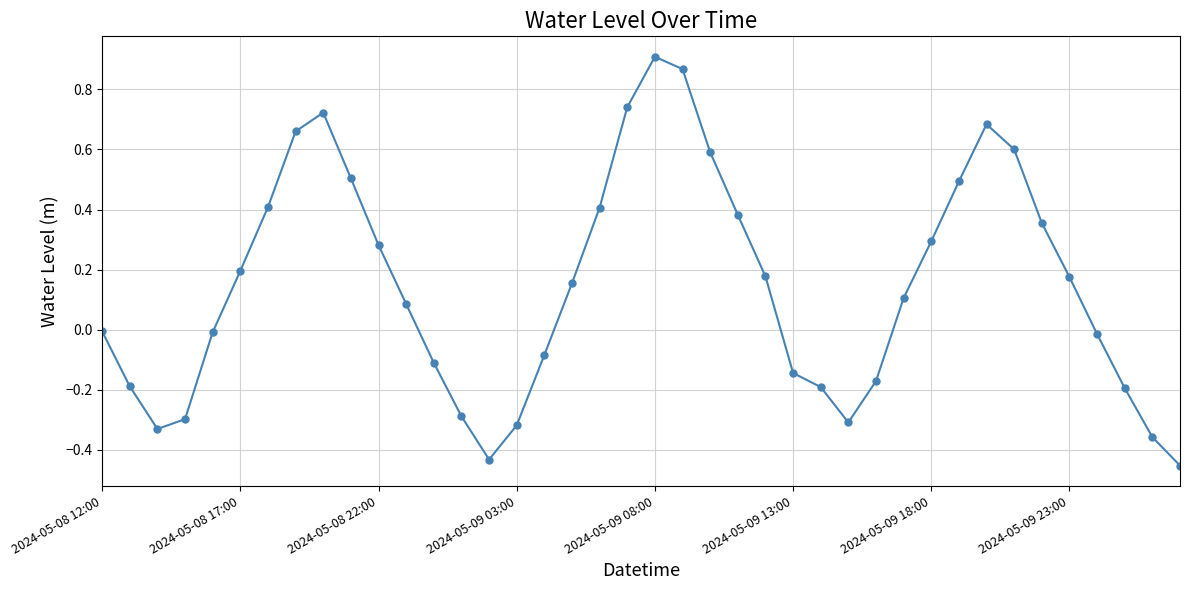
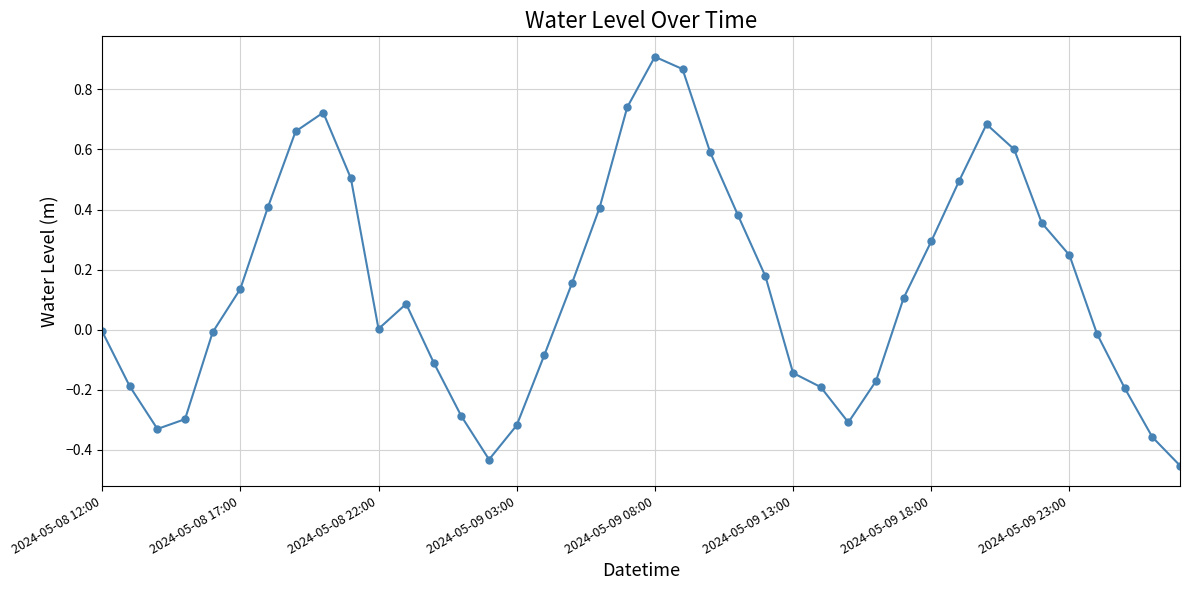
  {
    "2024-05-08 12:00": -0.01,
-   "2024-05-08 17:00": 0.20,
-   "2024-05-08 22:00": 0.28,
+   "2024-05-08 17:00": 0.14,
+   "2024-05-08 22:00": 0.00,
    "2024-05-09 03:00": -0.32,
    "2024-05-09 08:00": 0.91,
    "2024-05-09 13:00": -0.14,
    "2024-05-09 18:00": 0.29,
-   "2024-05-09 23:00": 0.18
+   "2024-05-09 23:00": 0.25
  }
